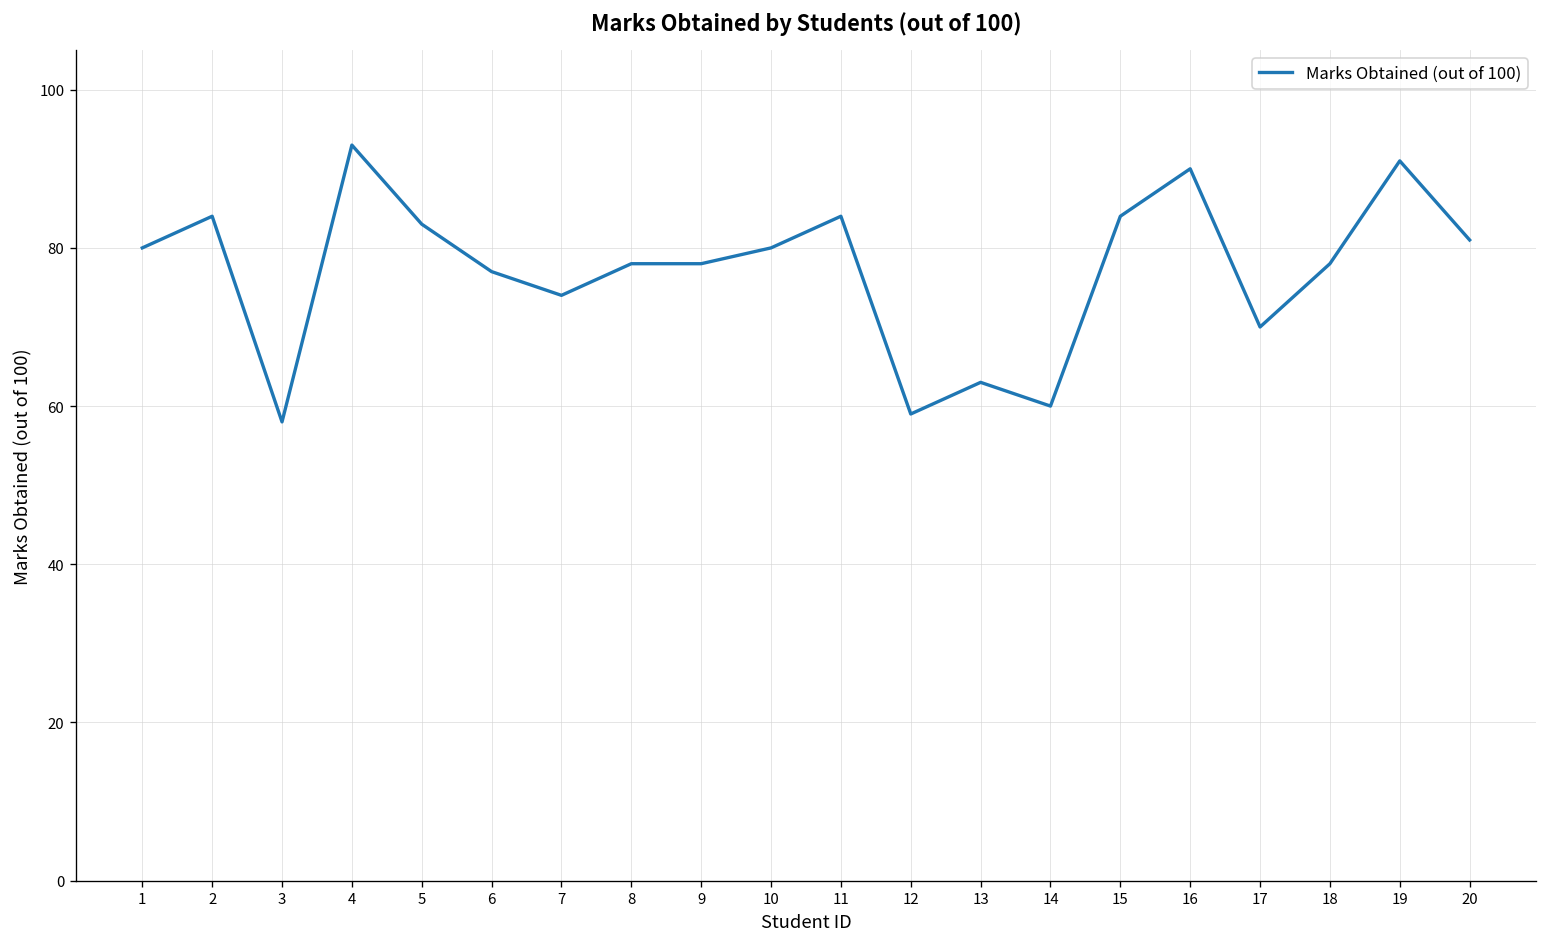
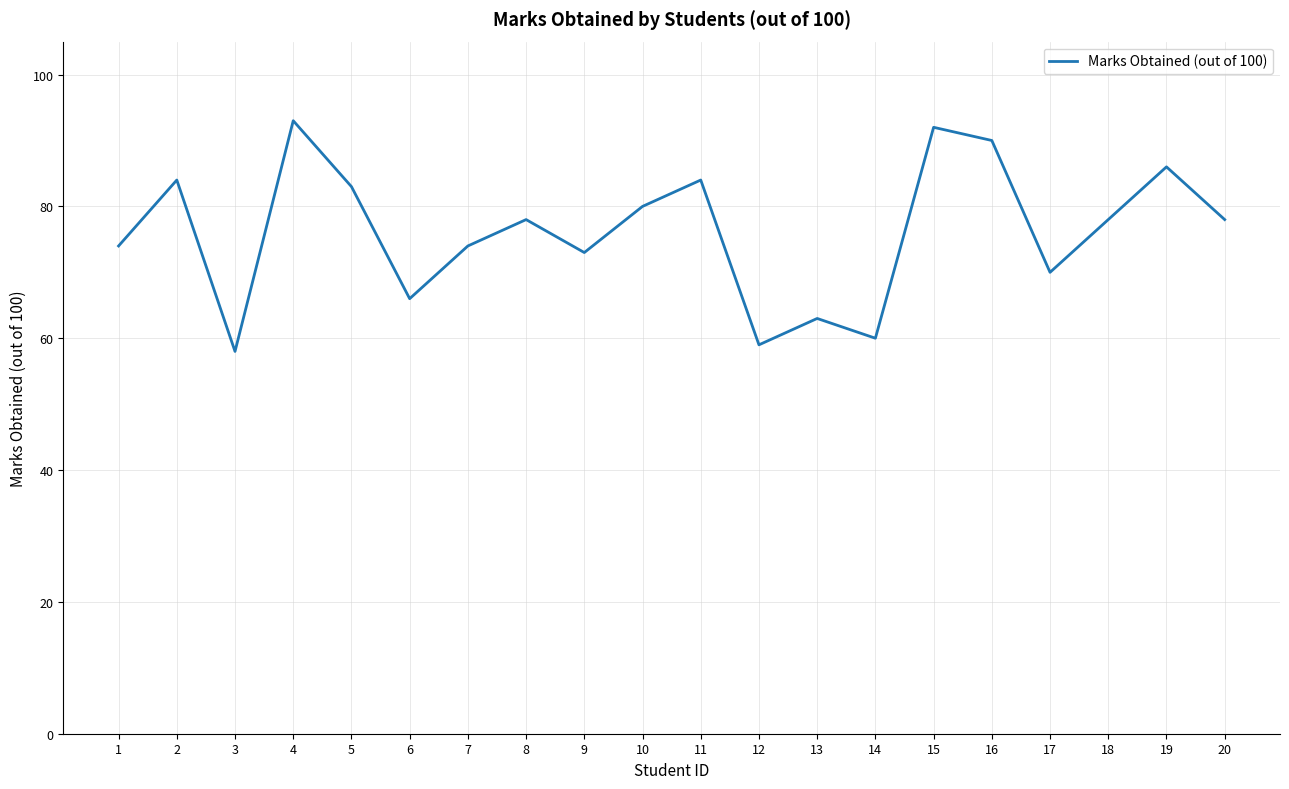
  {
-   "1": 80,
+   "1": 74,
    "2": 84,
    "3": 58,
    "4": 93,
    "5": 83,
-   "6": 77,
+   "6": 66,
    "7": 74,
    "8": 78,
-   "9": 78,
+   "9": 73,
    "10": 80,
    "11": 84,
    "12": 59,
    "13": 63,
    "14": 60,
-   "15": 84,
+   "15": 92,
    "16": 90,
    "17": 70,
    "18": 78,
-   "19": 91,
-   "20": 81
+   "19": 86,
+   "20": 78
  }
